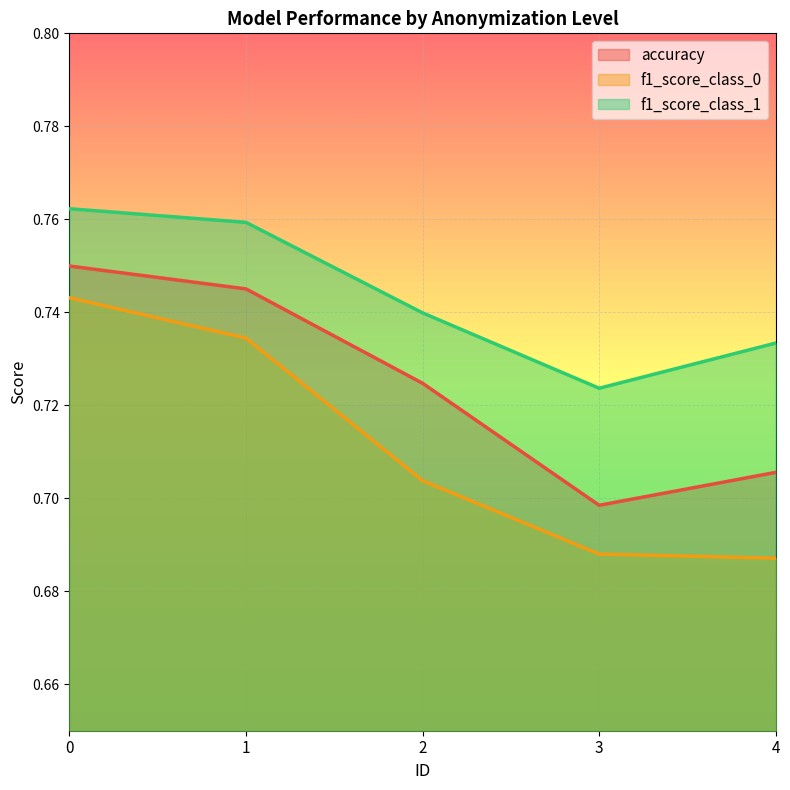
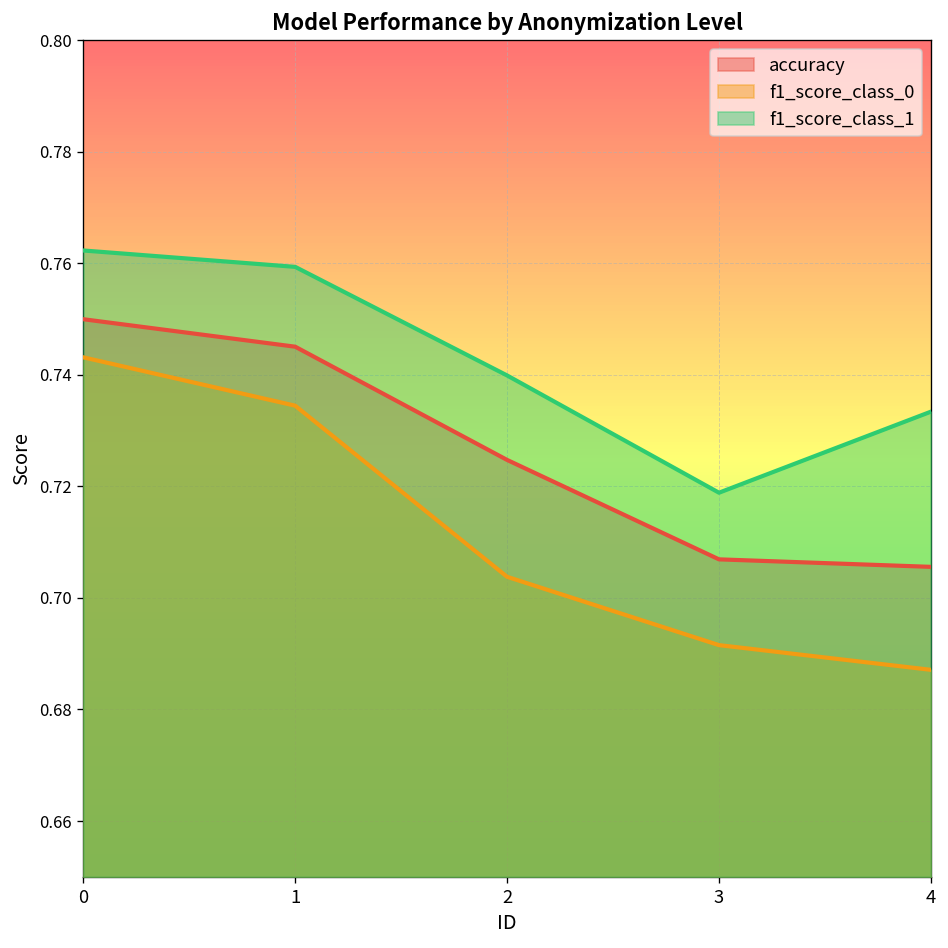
  {
    "accuracy": {
      "0": 0.750,
      "1": 0.745,
      "2": 0.725,
-     "3": 0.698,
+     "3": 0.707,
      "4": 0.706
    },
    "f1_score_class_0": {
      "0": 0.743,
      "1": 0.734,
      "2": 0.704,
-     "3": 0.688,
+     "3": 0.692,
      "4": 0.687
    },
    "f1_score_class_1": {
      "0": 0.762,
      "1": 0.759,
      "2": 0.740,
-     "3": 0.724,
+     "3": 0.719,
      "4": 0.733
    }
  }
